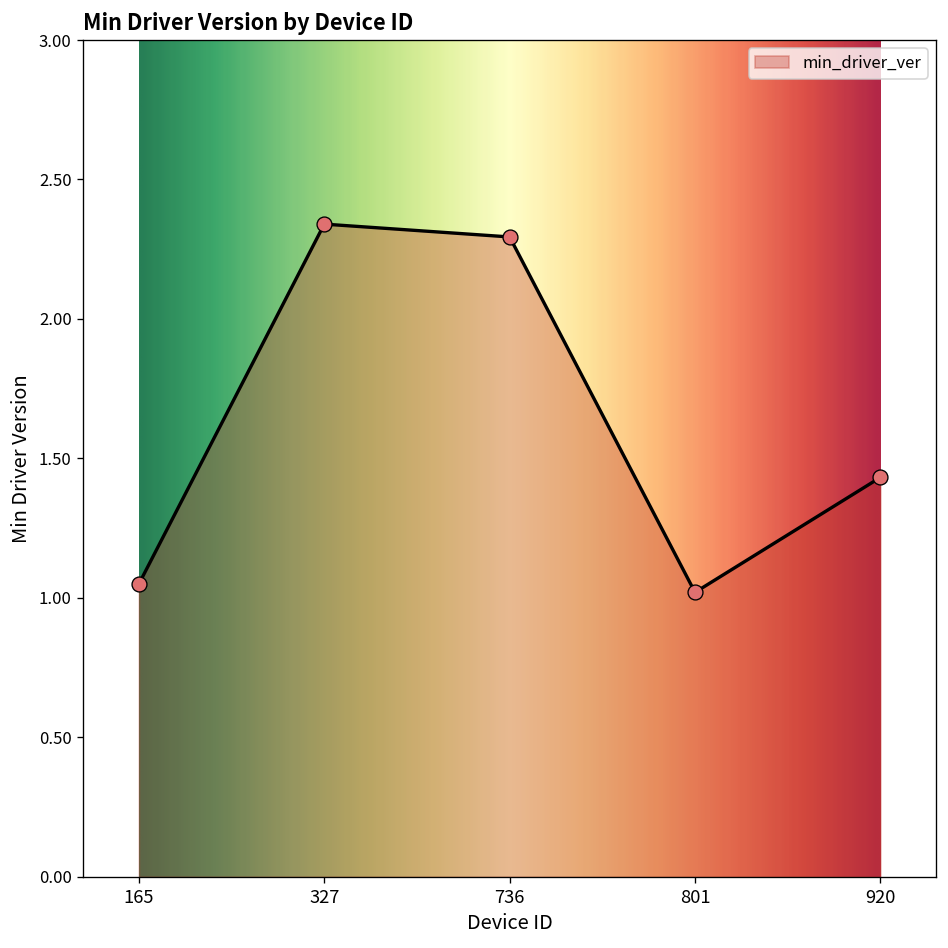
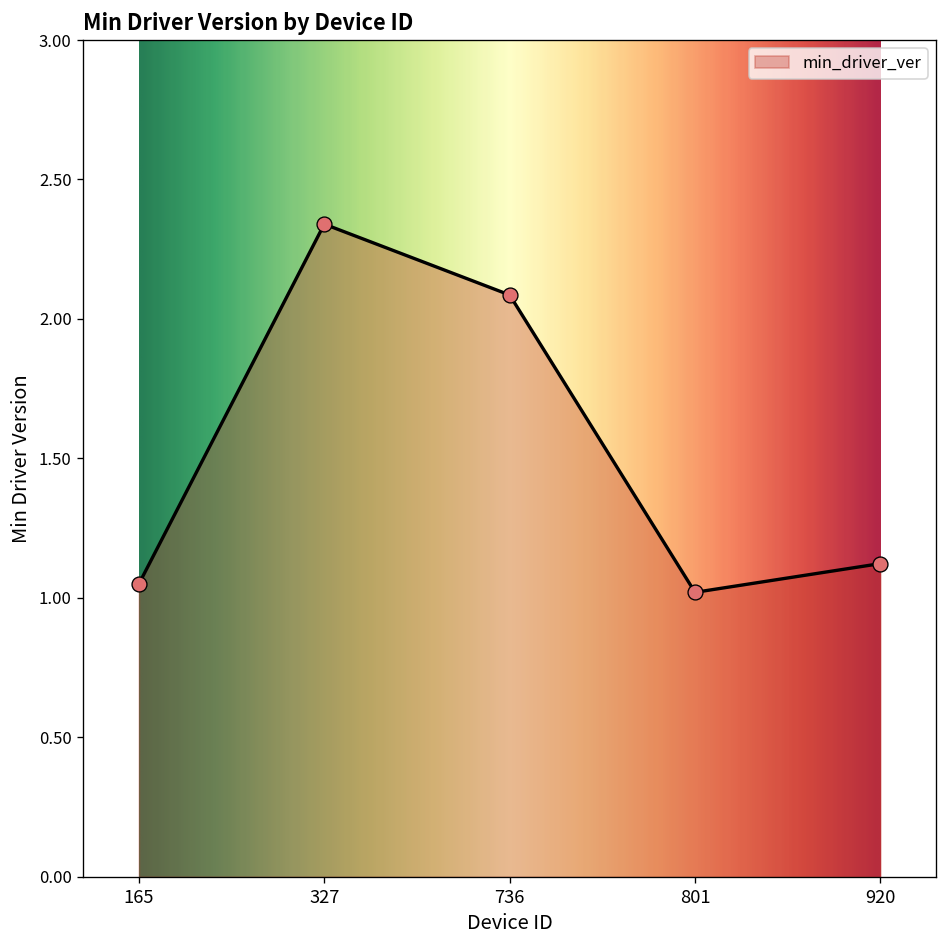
  {
    "165": 1.05,
    "327": 2.34,
-   "736": 2.29,
+   "736": 2.09,
    "801": 1.02,
-   "920": 1.43
+   "920": 1.12
  }
